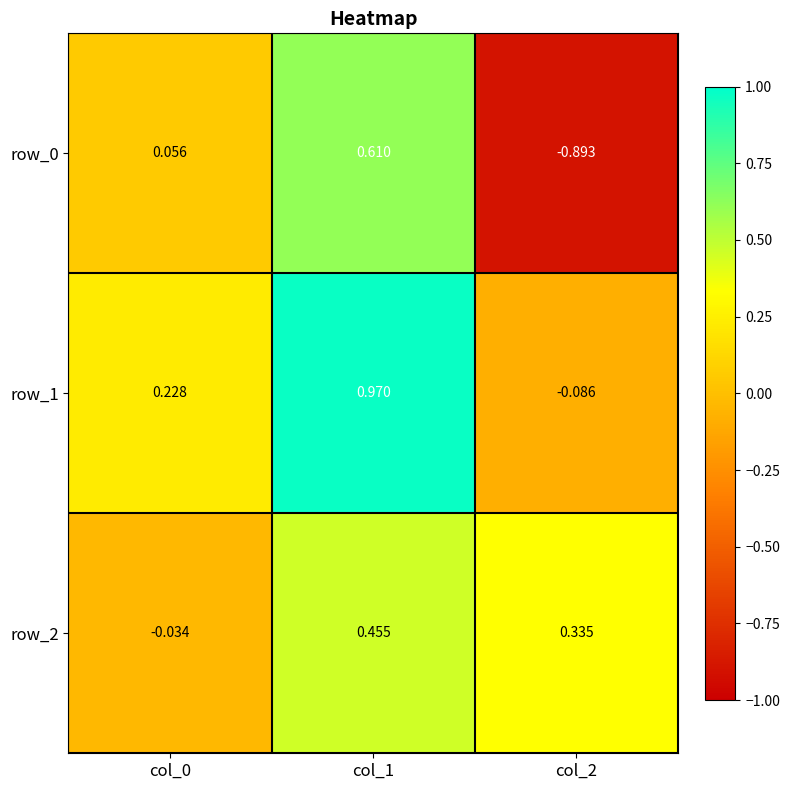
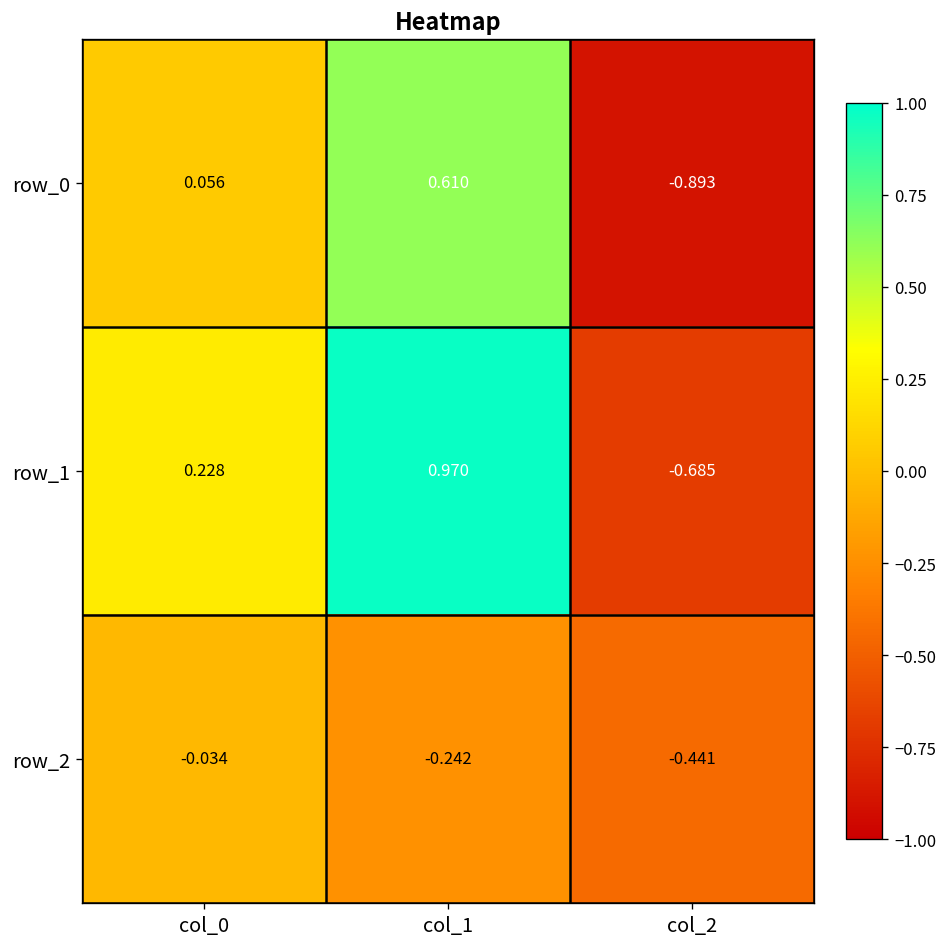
  {
    "row_0": {
      "col_0": 0.056,
      "col_1": 0.610,
      "col_2": -0.893
    },
    "row_1": {
      "col_0": 0.228,
      "col_1": 0.970,
-     "col_2": -0.086
+     "col_2": -0.685
    },
    "row_2": {
      "col_0": -0.034,
-     "col_1": 0.455,
-     "col_2": 0.335
+     "col_1": -0.242,
+     "col_2": -0.441
    }
  }
